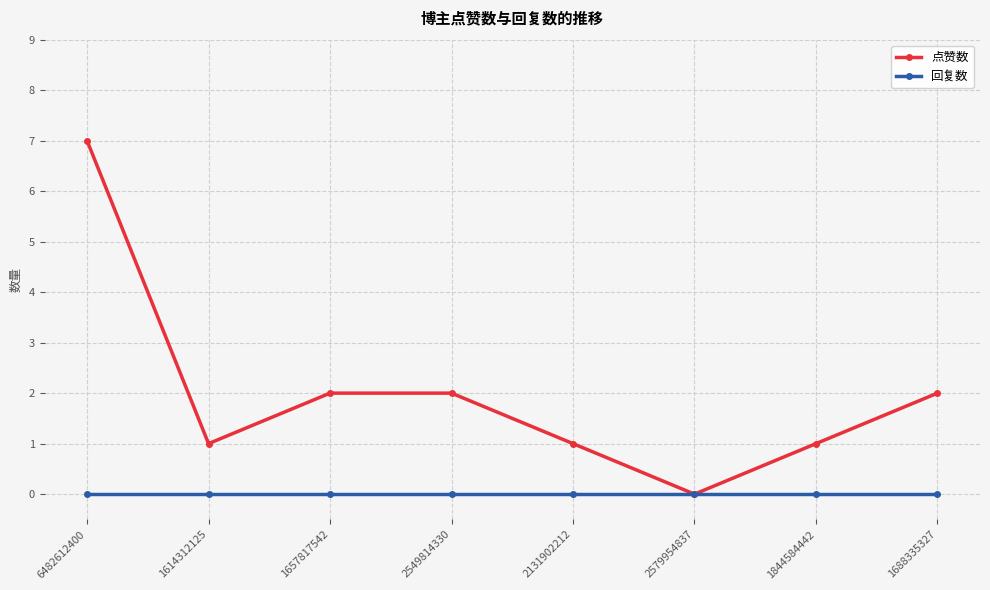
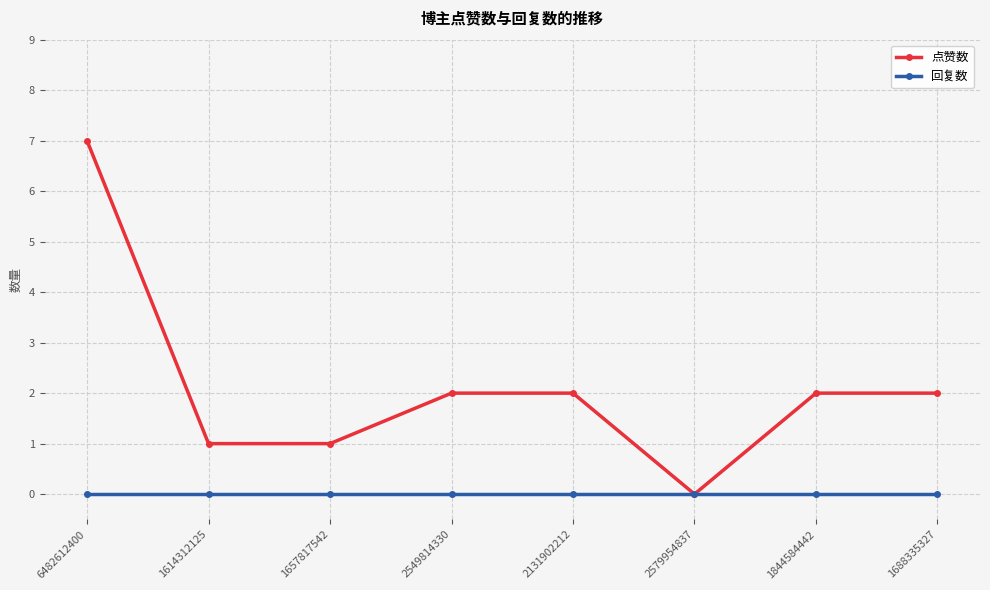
  {
    "点赞数": {
      "6482612400": 7,
      "1614312125": 1,
-     "1657817542": 2,
+     "1657817542": 1,
      "2549814330": 2,
-     "2131902212": 1,
-     "1844584442": 1,
+     "2131902212": 2,
+     "1844584442": 2,
      "1688335327": 2
    },
    "回复数": {
      "6482612400": 0,
      "1614312125": 0,
      "1657817542": 0,
      "2549814330": 0,
      "2131902212": 0,
      "1844584442": 0,
      "1688335327": 0
    }
  }
